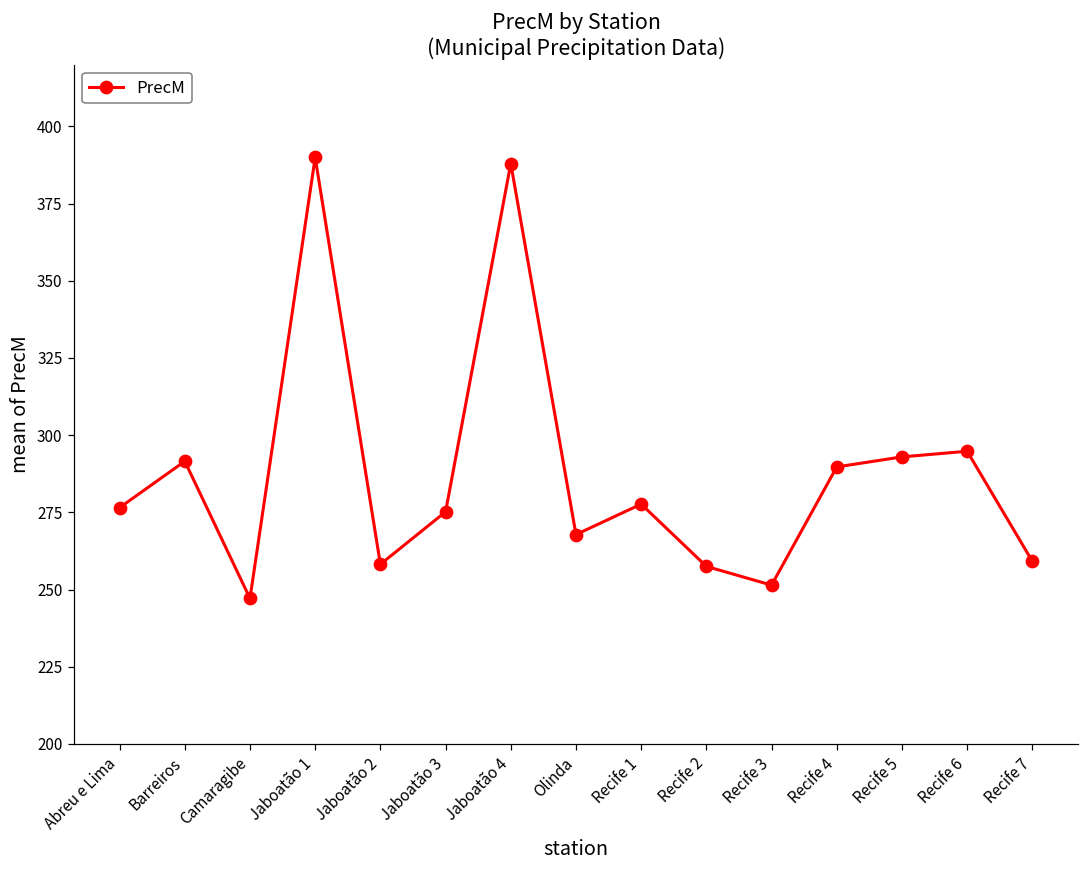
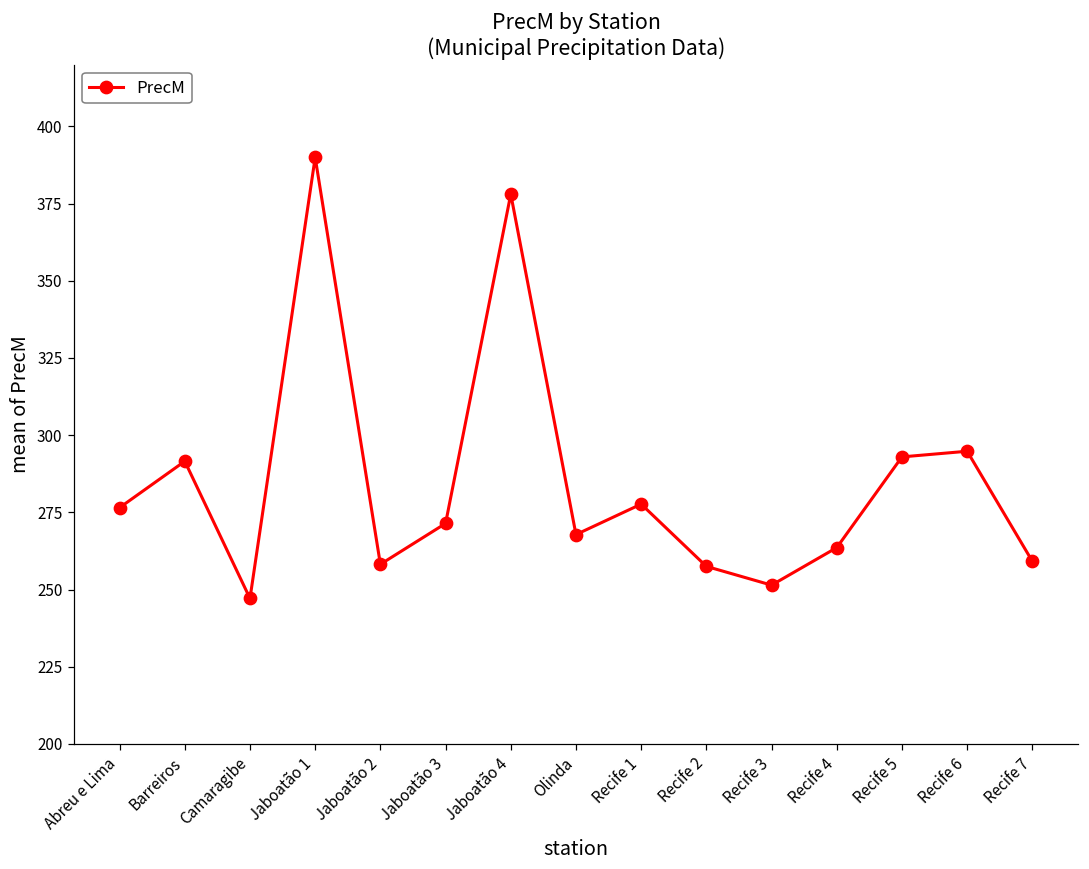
  {
    "Abreu e Lima": 277,
    "Barreiros": 292,
    "Camaragibe": 247,
    "Jaboatão 1": 390,
    "Jaboatão 2": 258,
-   "Jaboatão 3": 275,
-   "Jaboatão 4": 388,
+   "Jaboatão 3": 271,
+   "Jaboatão 4": 378,
    "Olinda": 268,
    "Recife 1": 278,
    "Recife 2": 257,
    "Recife 3": 251,
-   "Recife 4": 290,
+   "Recife 4": 264,
    "Recife 5": 293,
    "Recife 6": 295,
    "Recife 7": 259
  }
